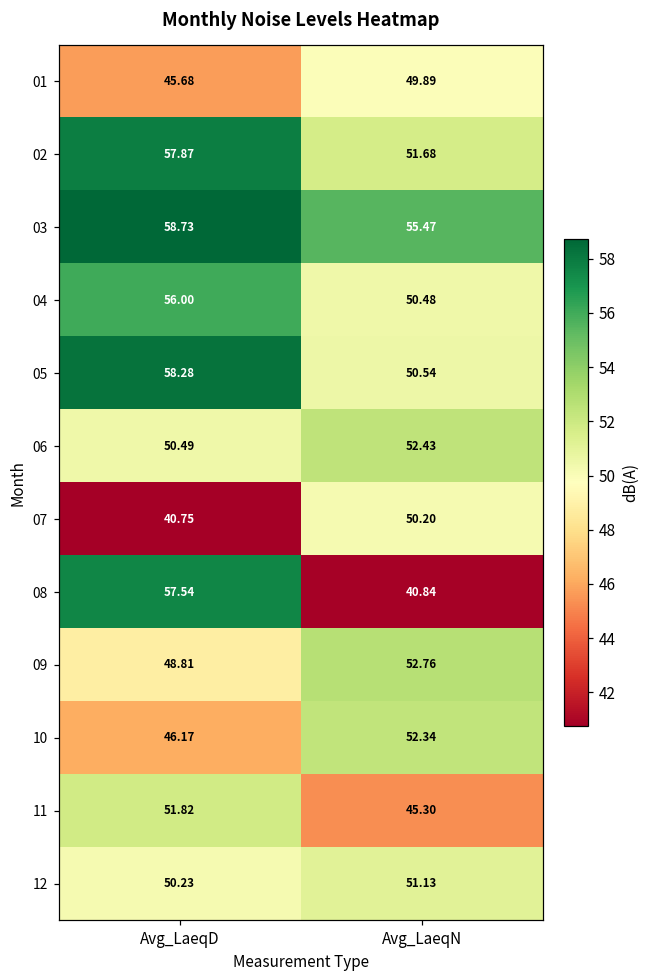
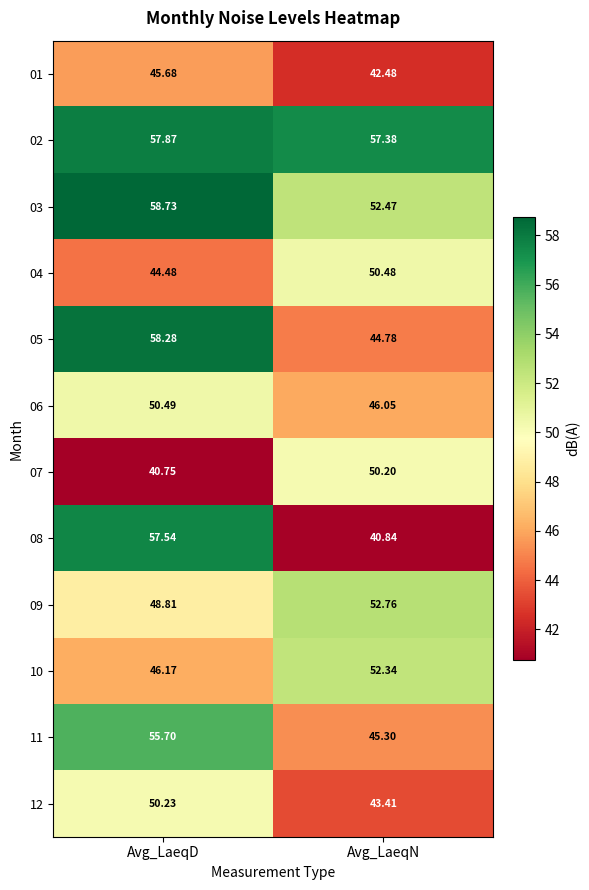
  {
    "01": {
      "Avg_LaeqD": 45.68,
-     "Avg_LaeqN": 49.89
+     "Avg_LaeqN": 42.48
    },
    "02": {
      "Avg_LaeqD": 57.87,
-     "Avg_LaeqN": 51.68
+     "Avg_LaeqN": 57.38
    },
    "03": {
      "Avg_LaeqD": 58.73,
-     "Avg_LaeqN": 55.47
+     "Avg_LaeqN": 52.47
    },
    "04": {
-     "Avg_LaeqD": 56.00,
+     "Avg_LaeqD": 44.48,
      "Avg_LaeqN": 50.48
    },
    "05": {
      "Avg_LaeqD": 58.28,
-     "Avg_LaeqN": 50.54
+     "Avg_LaeqN": 44.78
    },
    "06": {
      "Avg_LaeqD": 50.49,
-     "Avg_LaeqN": 52.43
+     "Avg_LaeqN": 46.05
    },
    "07": {
      "Avg_LaeqD": 40.75,
      "Avg_LaeqN": 50.20
    },
    "08": {
      "Avg_LaeqD": 57.54,
      "Avg_LaeqN": 40.84
    },
    "09": {
      "Avg_LaeqD": 48.81,
      "Avg_LaeqN": 52.76
    },
    "10": {
      "Avg_LaeqD": 46.17,
      "Avg_LaeqN": 52.34
    },
    "11": {
-     "Avg_LaeqD": 51.82,
+     "Avg_LaeqD": 55.70,
      "Avg_LaeqN": 45.30
    },
    "12": {
      "Avg_LaeqD": 50.23,
-     "Avg_LaeqN": 51.13
+     "Avg_LaeqN": 43.41
    }
  }
